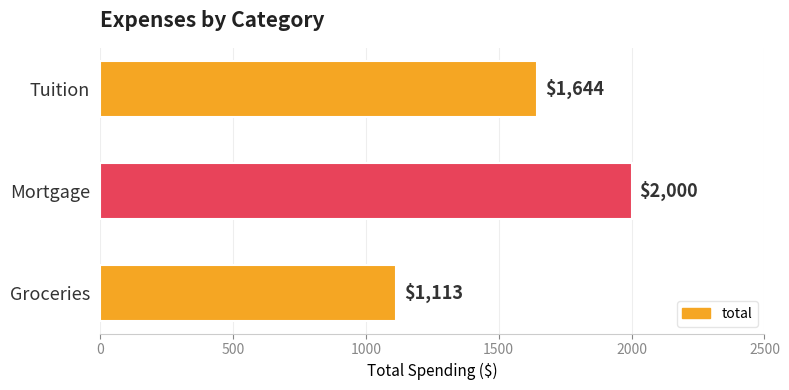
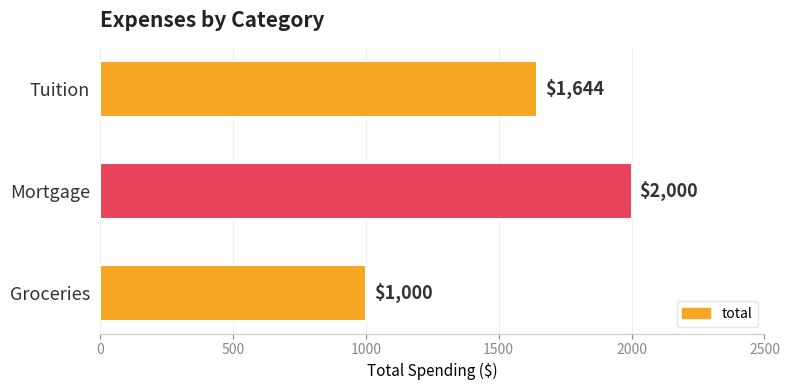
  {
    "Tuition": "$1,644",
    "Mortgage": "$2,000",
-   "Groceries": "$1,113"
+   "Groceries": "$1,000"
  }
